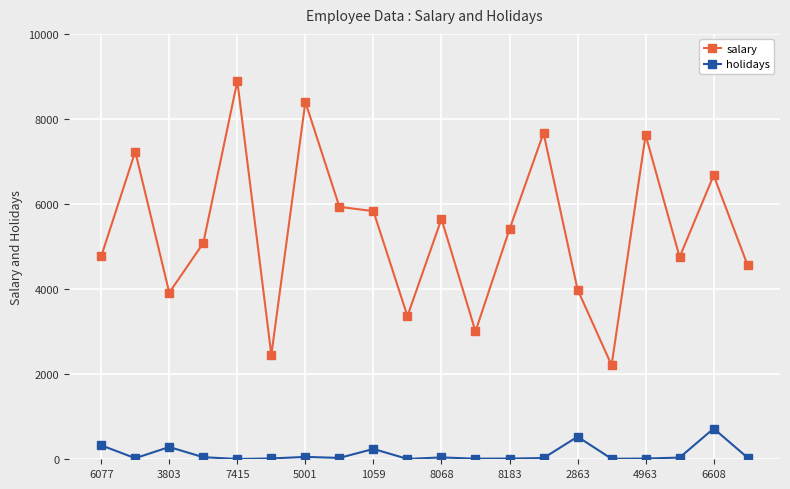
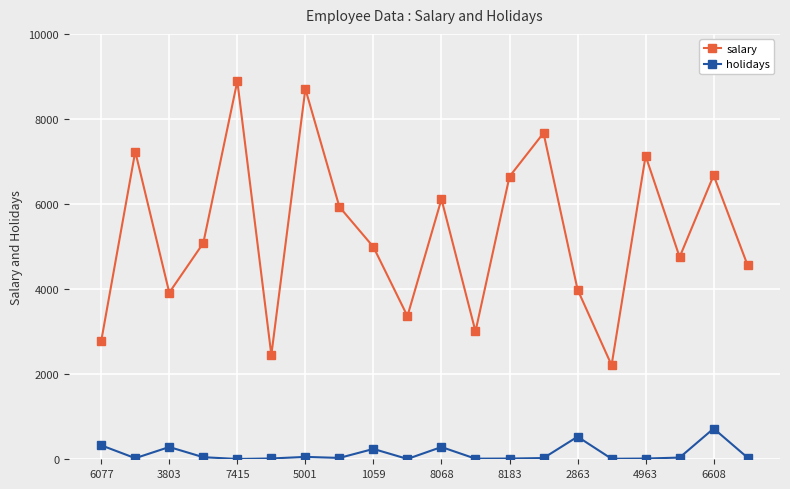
  {
    "salary": {
-     "6077": 4800,
+     "6077": 2800,
      "3803": 3900,
      "7415": 8900,
-     "5001": 8400,
-     "1059": 5800,
-     "8068": 5700,
-     "8183": 5400,
+     "5001": 8700,
+     "1059": 5000,
+     "8068": 6100,
+     "8183": 6600,
      "2863": 4000,
-     "4963": 7600,
+     "4963": 7100,
      "6608": 6700
    },
    "holidays": {
      "6077": 300,
      "3803": 300,
      "7415": 0,
      "5001": 100,
      "1059": 200,
-     "8068": 0,
+     "8068": 300,
      "8183": 0,
      "2863": 500,
      "4963": 0,
      "6608": 700
    }
  }
